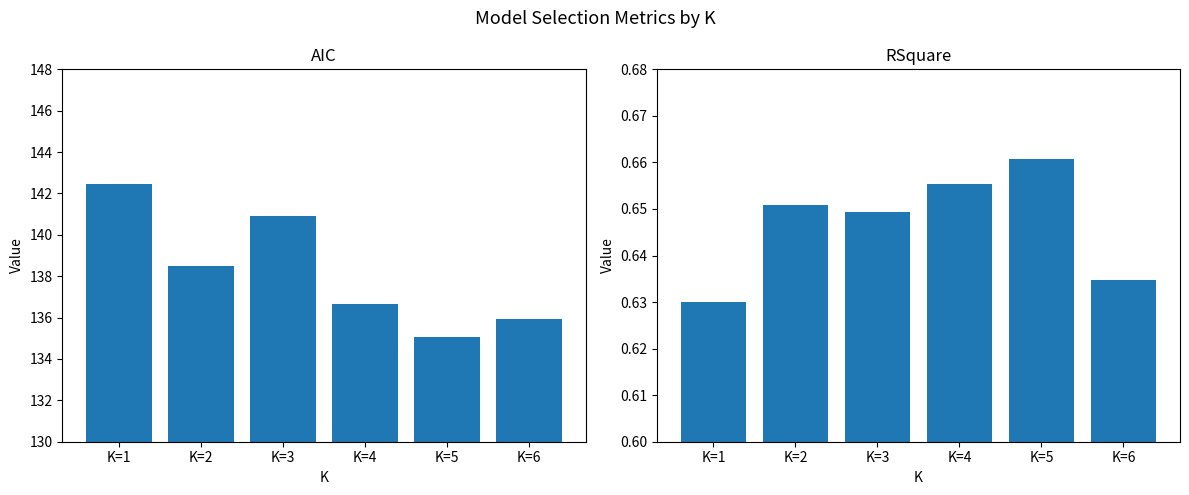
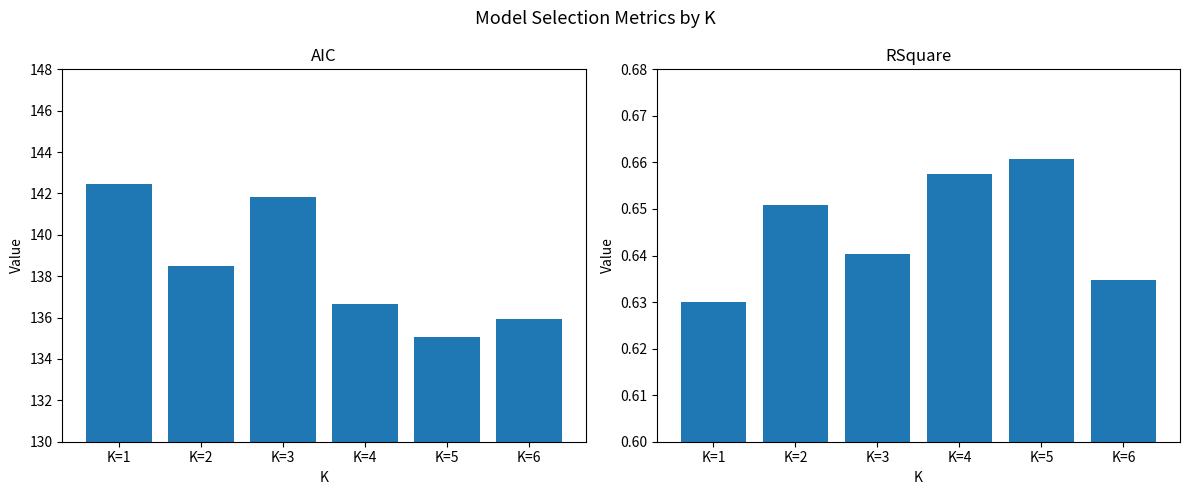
  {
    "AIC": {
      "K=1": 142.5,
      "K=2": 138.5,
-     "K=3": 140.9,
+     "K=3": 141.8,
      "K=4": 136.7,
      "K=5": 135.1,
      "K=6": 136.0
    },
    "RSquare": {
      "K=1": 0.630,
      "K=2": 0.651,
-     "K=3": 0.649,
-     "K=4": 0.655,
+     "K=3": 0.640,
+     "K=4": 0.657,
      "K=5": 0.661,
      "K=6": 0.635
    }
  }
